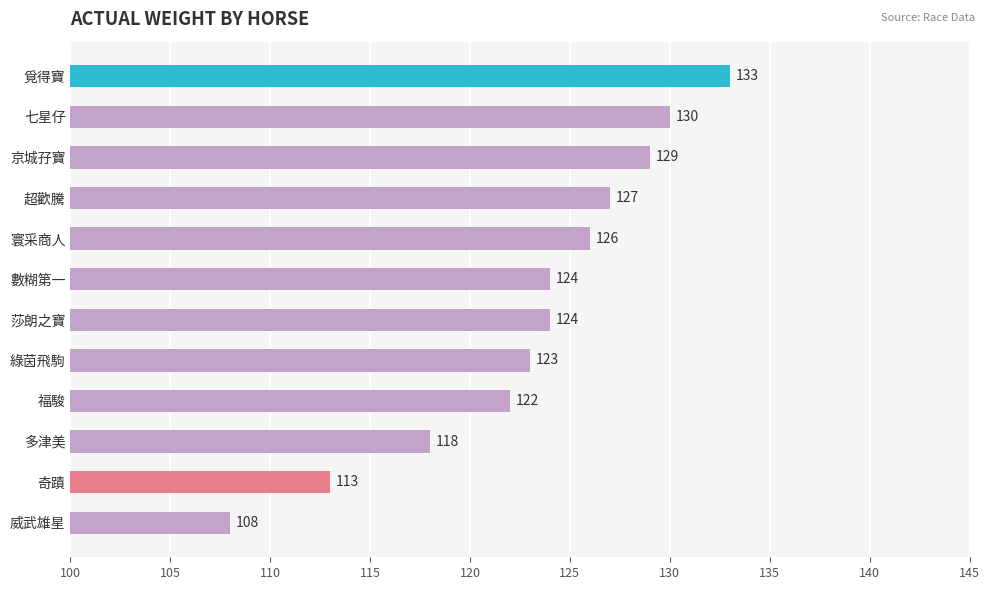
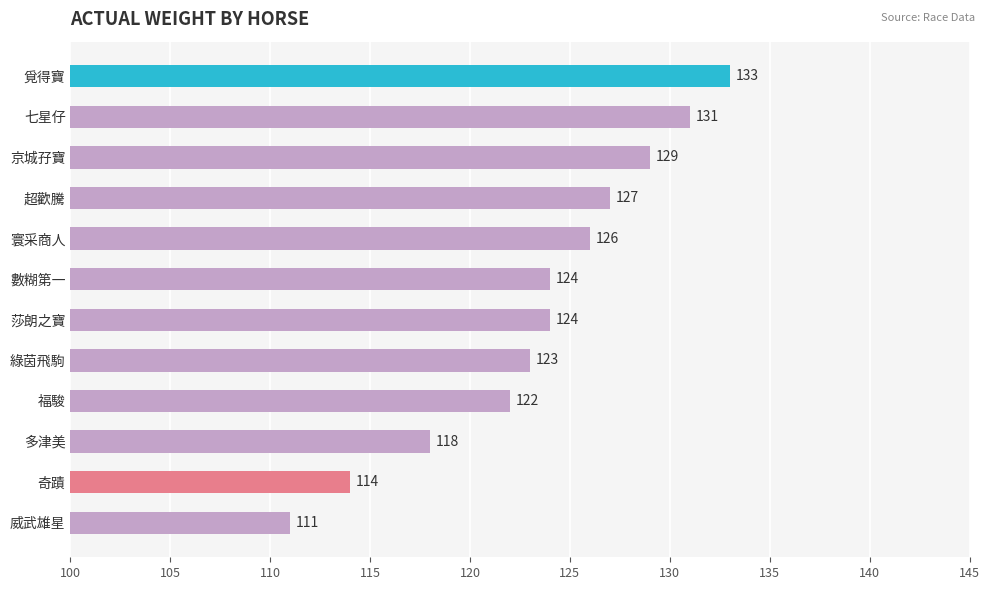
  {
    "覓得寶": 133,
-   "七星仔": 130,
+   "七星仔": 131,
    "京城孖寶": 129,
    "超歡騰": 127,
    "寰采商人": 126,
    "數糊第一": 124,
    "莎朗之寶": 124,
    "綠茵飛駒": 123,
    "福駿": 122,
    "多津美": 118,
-   "奇蹟": 113,
-   "威武雄星": 108
+   "奇蹟": 114,
+   "威武雄星": 111
  }
